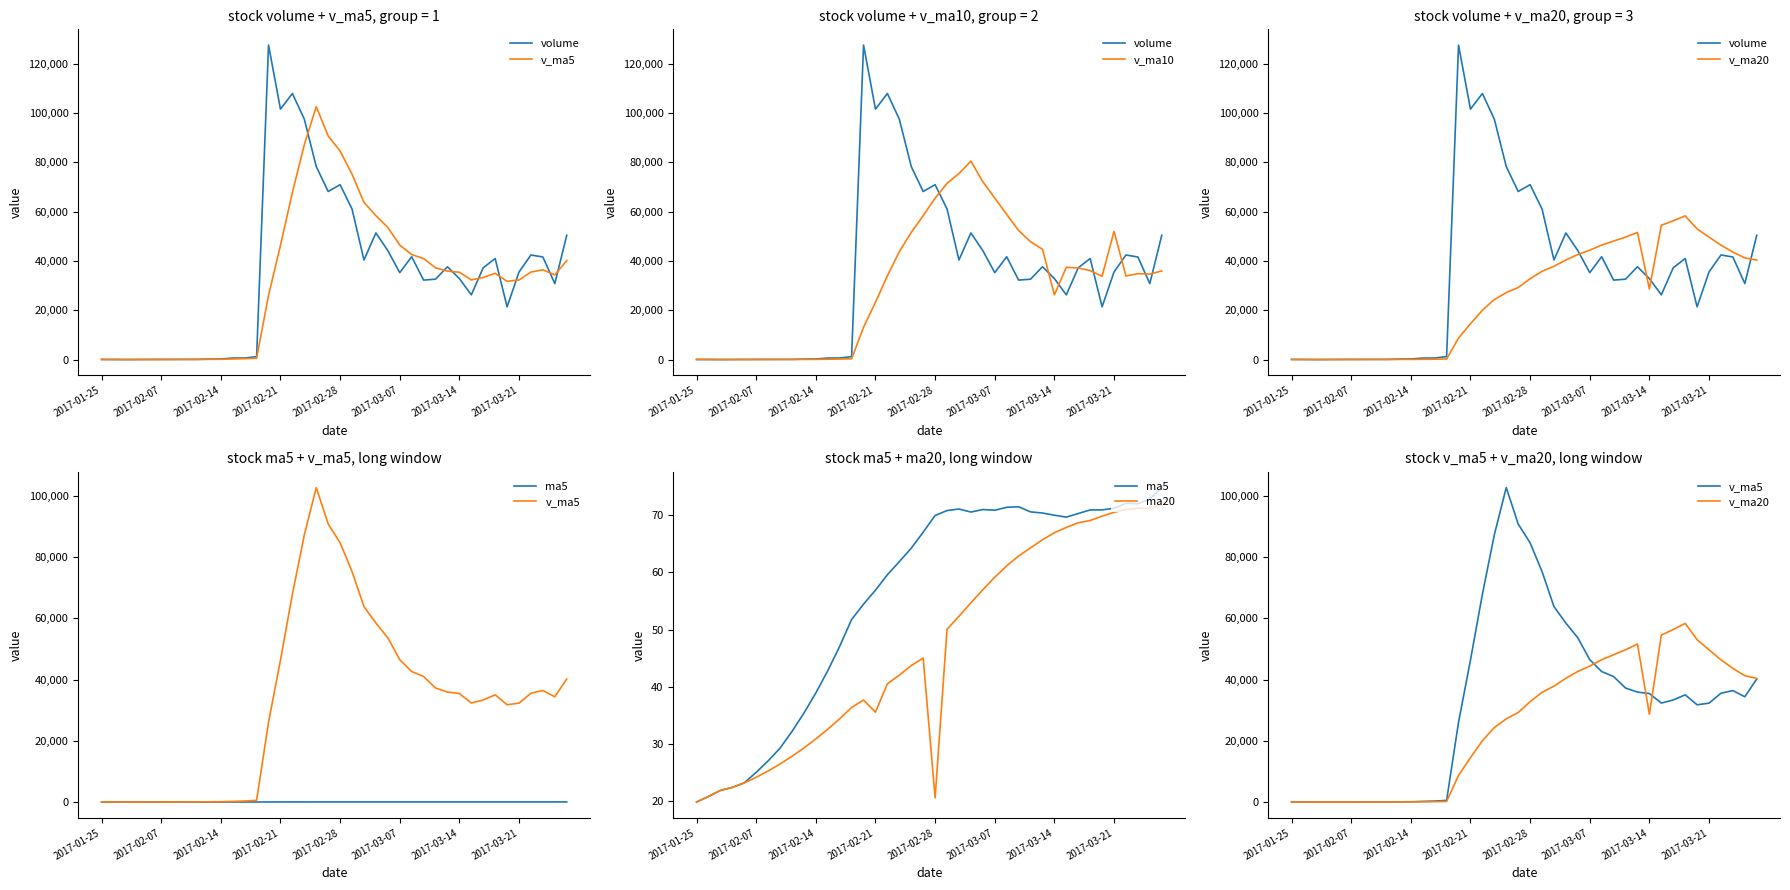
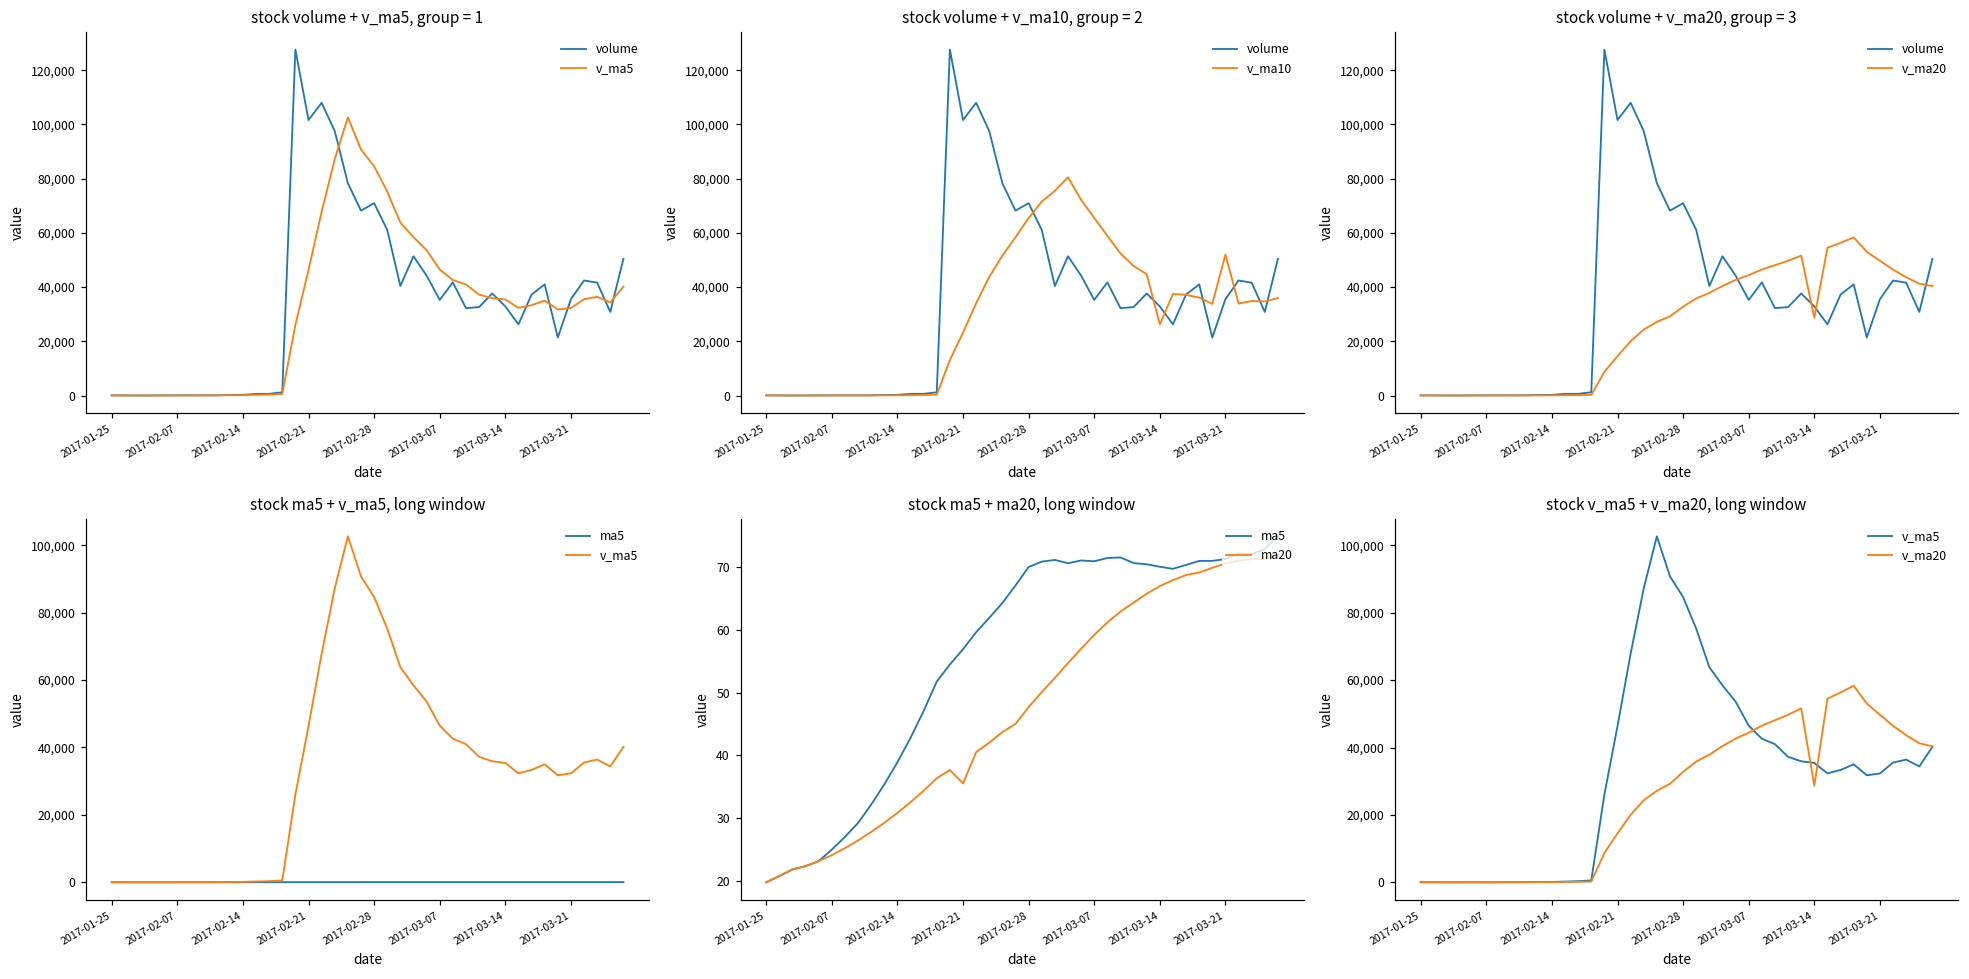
  {
    "stock volume + v_ma5, group = 1": {
      "volume": {
        "2017-02-21": "102,000",
        "2017-02-28": "71,000",
        "2017-03-07": "35,000",
        "2017-03-14": "33,000",
        "2017-03-21": "36,000"
      }
    },
    "stock volume + v_ma10, group = 2": {
      "volume": {
        "2017-02-21": "102,000",
        "2017-02-28": "71,000",
        "2017-03-07": "35,000",
        "2017-03-14": "33,000",
        "2017-03-21": "36,000"
      },
      "v_ma10": {
        "2017-02-21": "23,000",
        "2017-02-28": "65,000",
        "2017-03-07": "66,000",
        "2017-03-14": "26,000",
        "2017-03-21": "52,000"
      }
    },
    "stock volume + v_ma20, group = 3": {
      "volume": {
        "2017-02-21": "102,000",
        "2017-02-28": "71,000",
        "2017-03-07": "35,000",
        "2017-03-14": "33,000",
        "2017-03-21": "36,000"
      },
      "v_ma20": {
        "2017-02-21": "15,000",
        "2017-02-28": "33,000",
        "2017-03-07": "44,000",
        "2017-03-14": "29,000",
        "2017-03-21": "50,000"
      }
    },
    "stock ma5 + v_ma5, long window": {
      "ma5": {
        "2017-02-21": "0",
        "2017-02-28": "0",
        "2017-03-07": "0",
        "2017-03-14": "0",
        "2017-03-21": "0"
      }
    },
    "stock ma5 + ma20, long window": {
      "ma5": {
        "2017-02-07": "25",
        "2017-02-14": "39",
        "2017-02-21": "57",
        "2017-02-28": "70",
        "2017-03-07": "71",
        "2017-03-14": "70"
      },
      "ma20": {
        "2017-02-07": "24",
        "2017-02-14": "31",
        "2017-02-21": "36",
-       "2017-02-28": "21",
+       "2017-02-28": "48",
        "2017-03-07": "59",
        "2017-03-14": "67",
        "2017-03-21": "71"
      }
    },
    "stock v_ma5 + v_ma20, long window": {
      "v_ma5": {
        "2017-02-21": "46,000",
        "2017-02-28": "85,000",
        "2017-03-07": "46,000",
        "2017-03-14": "35,000",
        "2017-03-21": "32,000"
      },
      "v_ma20": {
        "2017-02-21": "15,000",
        "2017-02-28": "33,000",
        "2017-03-07": "44,000",
        "2017-03-14": "29,000",
        "2017-03-21": "50,000"
      }
    }
  }
